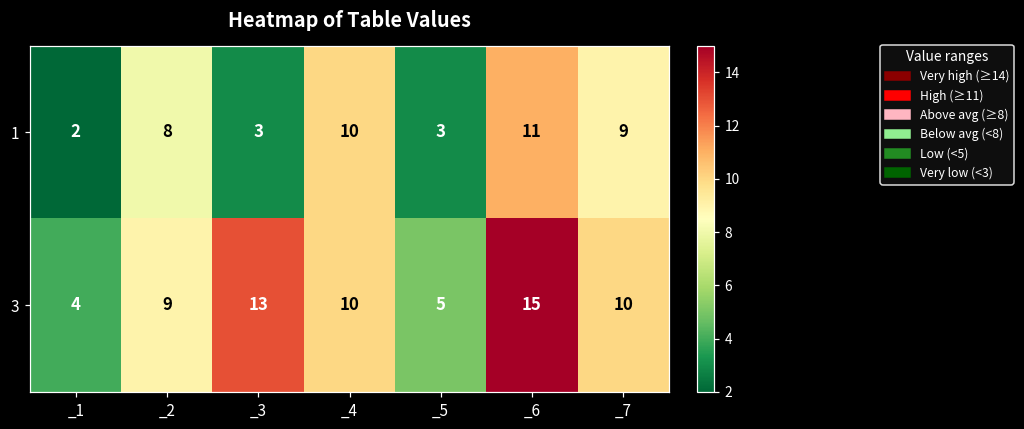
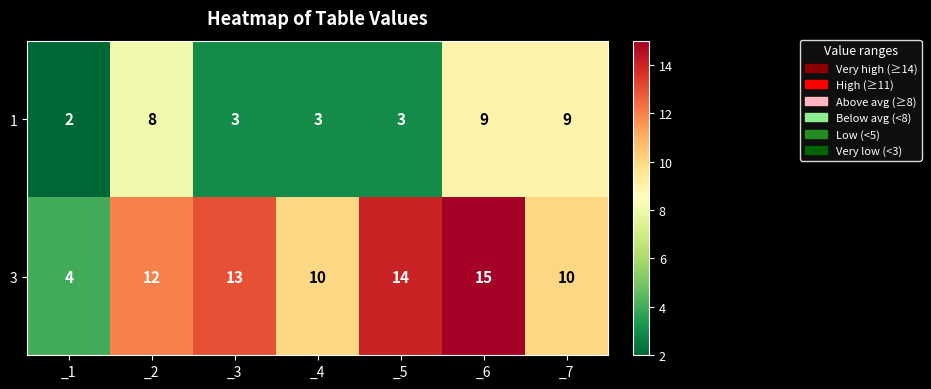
  {
    "1": {
      "_1": 2,
      "_2": 8,
      "_3": 3,
-     "_4": 10,
+     "_4": 3,
      "_5": 3,
-     "_6": 11,
+     "_6": 9,
      "_7": 9
    },
    "3": {
      "_1": 4,
-     "_2": 9,
+     "_2": 12,
      "_3": 13,
      "_4": 10,
-     "_5": 5,
+     "_5": 14,
      "_6": 15,
      "_7": 10
    }
  }
